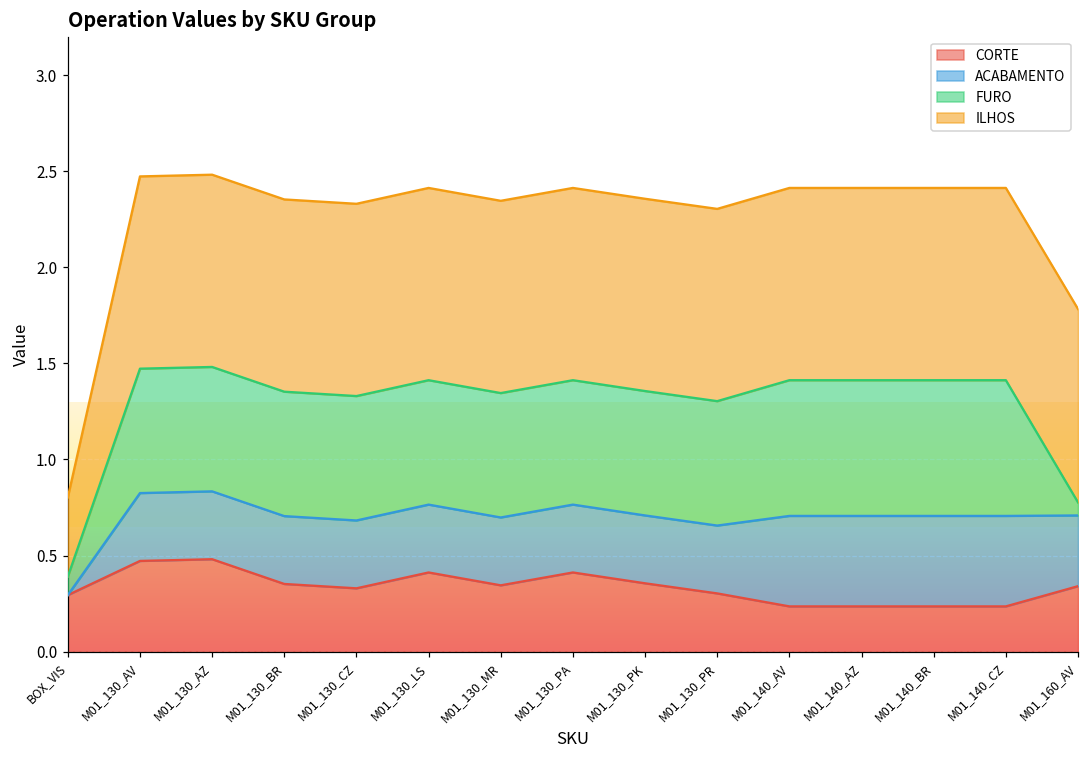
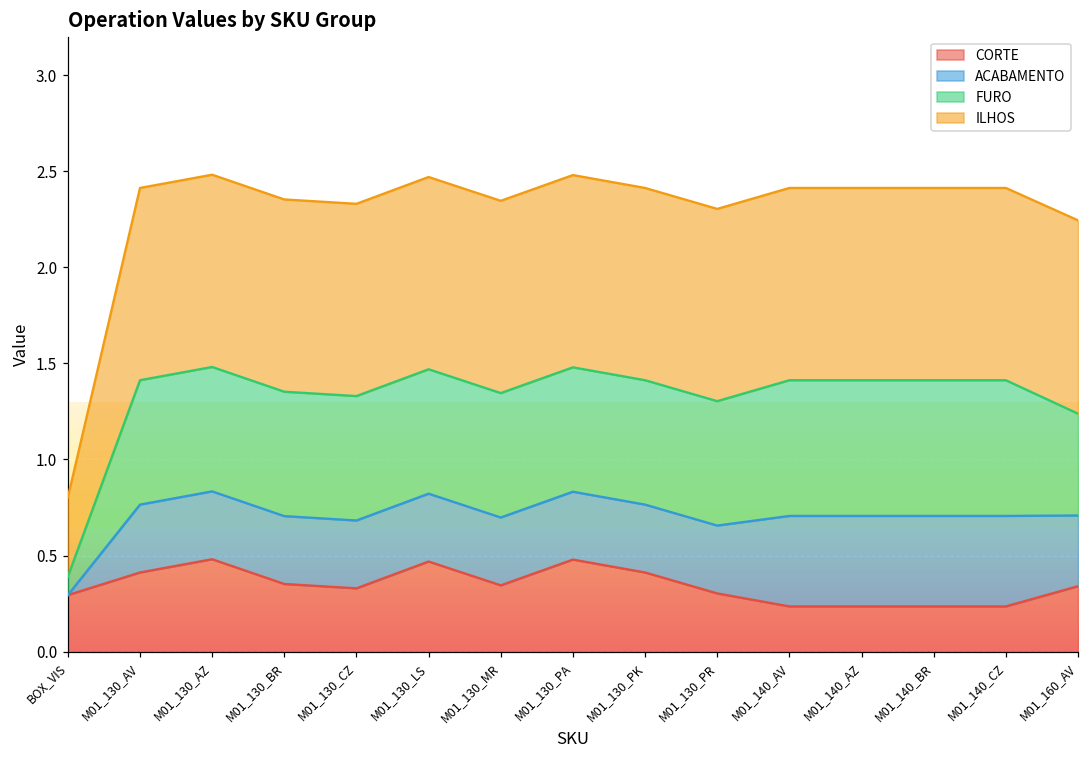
  {
    "CORTE": {
-     "M01_130_AV": 0.47,
+     "M01_130_AV": 0.41,
      "M01_130_AZ": 0.48,
      "M01_130_BR": 0.35,
      "M01_130_CZ": 0.33,
-     "M01_130_LS": 0.41,
+     "M01_130_LS": 0.47,
      "M01_130_MR": 0.35,
-     "M01_130_PA": 0.41,
-     "M01_130_PK": 0.36,
+     "M01_130_PA": 0.48,
+     "M01_130_PK": 0.41,
      "M01_130_PR": 0.30,
      "M01_140_AV": 0.24,
      "M01_140_AZ": 0.24,
      "M01_140_BR": 0.24,
      "M01_140_CZ": 0.24,
      "M01_160_AV": 0.34
    },
    "ACABAMENTO": {
      "M01_130_AV": 0.35,
      "M01_130_AZ": 0.35,
      "M01_130_BR": 0.35,
      "M01_130_CZ": 0.35,
      "M01_130_LS": 0.35,
      "M01_130_MR": 0.35,
      "M01_130_PA": 0.35,
      "M01_130_PK": 0.35,
      "M01_130_PR": 0.35,
      "M01_140_AV": 0.47,
      "M01_140_AZ": 0.47,
      "M01_140_BR": 0.47,
      "M01_140_CZ": 0.47,
      "M01_160_AV": 0.37
    },
    "FURO": {
      "BOX_VIS": 0.10,
      "M01_130_AV": 0.65,
      "M01_130_AZ": 0.65,
      "M01_130_BR": 0.65,
      "M01_130_CZ": 0.65,
      "M01_130_LS": 0.65,
      "M01_130_MR": 0.65,
      "M01_130_PA": 0.65,
      "M01_130_PK": 0.65,
      "M01_130_PR": 0.65,
      "M01_140_AV": 0.71,
      "M01_140_AZ": 0.71,
      "M01_140_BR": 0.71,
      "M01_140_CZ": 0.71,
-     "M01_160_AV": 0.07
+     "M01_160_AV": 0.53
    },
    "ILHOS": {
      "BOX_VIS": 0.41,
      "M01_130_AV": 1.00,
      "M01_130_AZ": 1.00,
      "M01_130_BR": 1.00,
      "M01_130_CZ": 1.00,
      "M01_130_LS": 1.00,
      "M01_130_MR": 1.00,
      "M01_130_PA": 1.00,
      "M01_130_PK": 1.00,
      "M01_130_PR": 1.00,
      "M01_140_AV": 1.00,
      "M01_140_AZ": 1.00,
      "M01_140_BR": 1.00,
      "M01_140_CZ": 1.00,
      "M01_160_AV": 1.01
    }
  }
